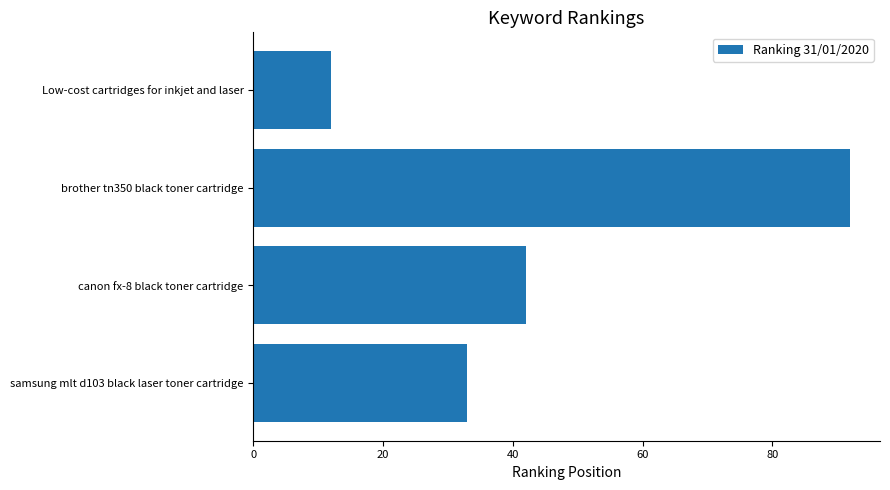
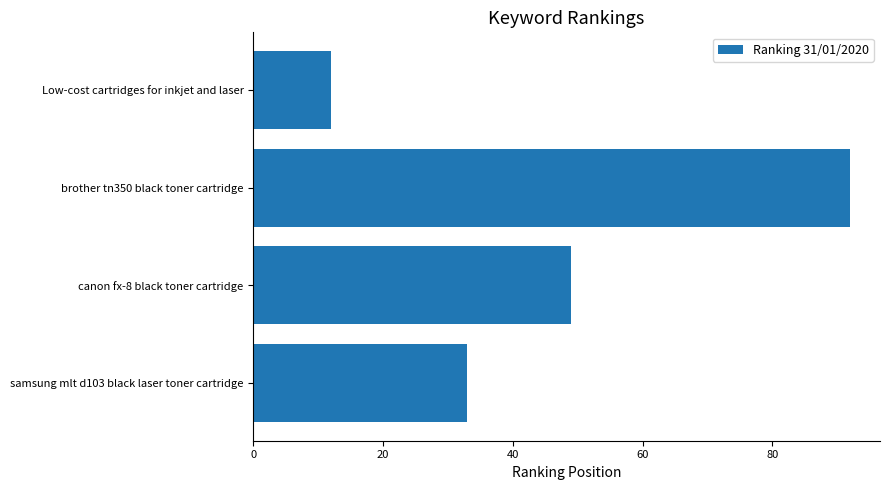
  {
    "Low-cost cartridges for inkjet and laser": 12,
    "brother tn350 black toner cartridge": 92,
-   "canon fx-8 black toner cartridge": 42,
+   "canon fx-8 black toner cartridge": 49,
    "samsung mlt d103 black laser toner cartridge": 33
  }
